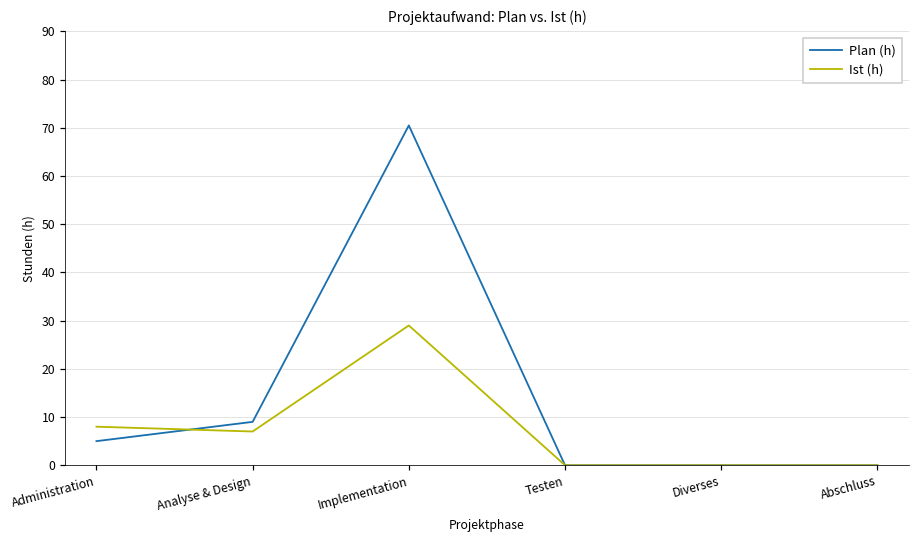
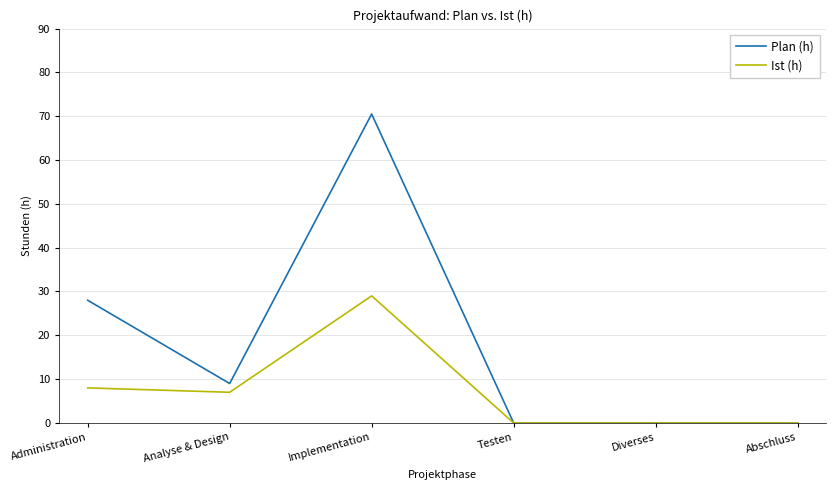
  {
    "Plan (h)": {
-     "Administration": 5,
+     "Administration": 28,
      "Analyse & Design": 9,
      "Implementation": 71
    },
    "Ist (h)": {
      "Administration": 8,
      "Analyse & Design": 7,
      "Implementation": 29
    }
  }
